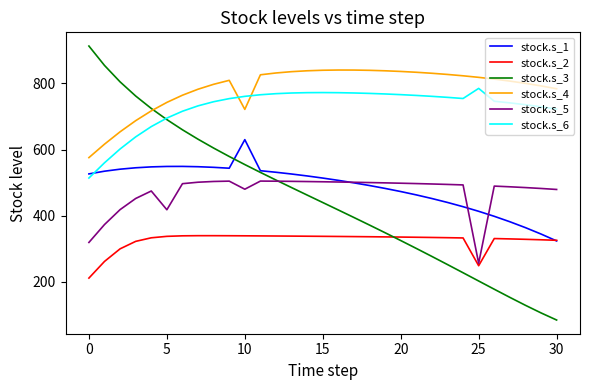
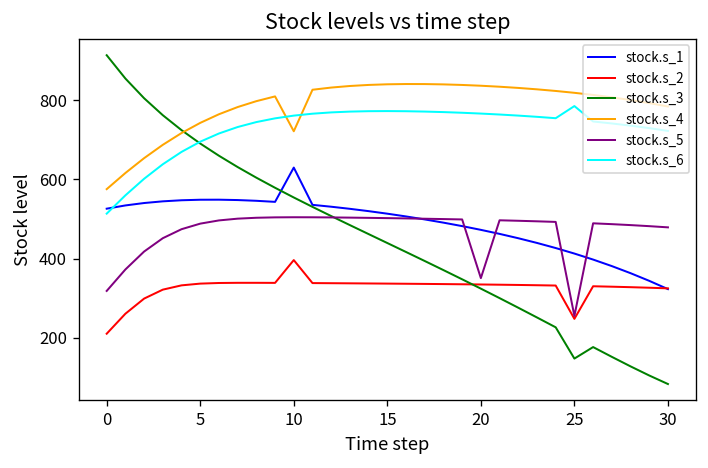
  {
    "stock.s_1": {
      "0": 530,
      "5": 550,
      "10": 630,
      "15": 510,
      "20": 470,
      "25": 410
    },
    "stock.s_2": {
      "0": 210,
      "5": 340,
-     "10": 340,
+     "10": 400,
      "15": 340,
      "20": 330
    },
    "stock.s_3": {
      "0": 910,
      "10": 550,
      "15": 440,
      "20": 320,
-     "25": 200,
+     "25": 150,
      "30": 80
    },
    "stock.s_4": {
      "0": 580,
      "5": 740,
      "10": 720,
      "15": 840,
      "20": 840,
      "25": 820
    },
    "stock.s_5": {
      "0": 320,
-     "5": 420,
-     "10": 480,
+     "5": 490,
+     "10": 500,
      "15": 500,
-     "20": 500,
+     "20": 350,
      "30": 480
    },
    "stock.s_6": {
      "0": 510,
      "10": 760,
      "15": 770,
      "20": 770,
      "25": 790
    }
  }
